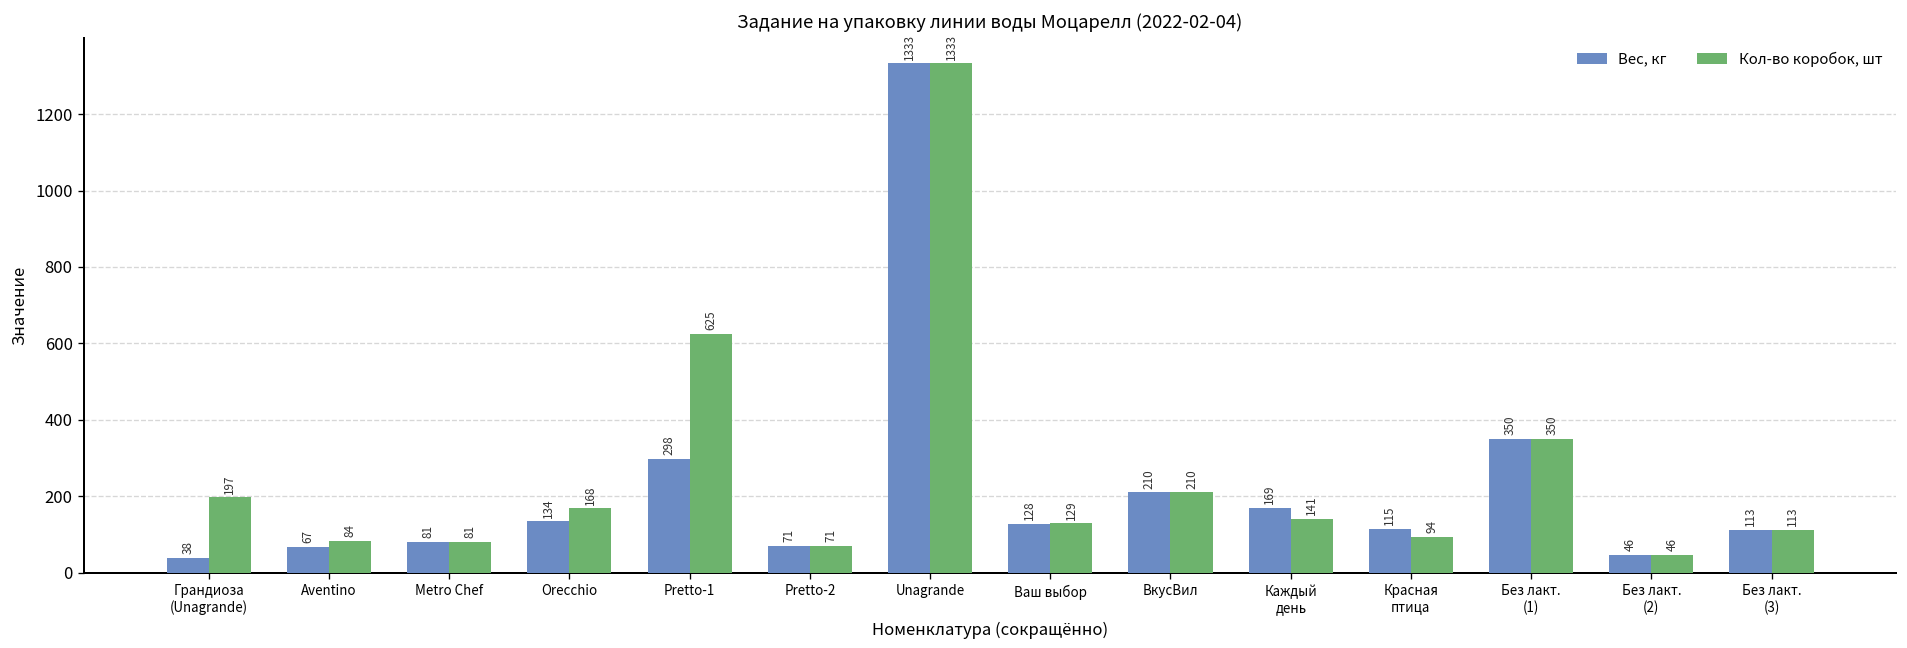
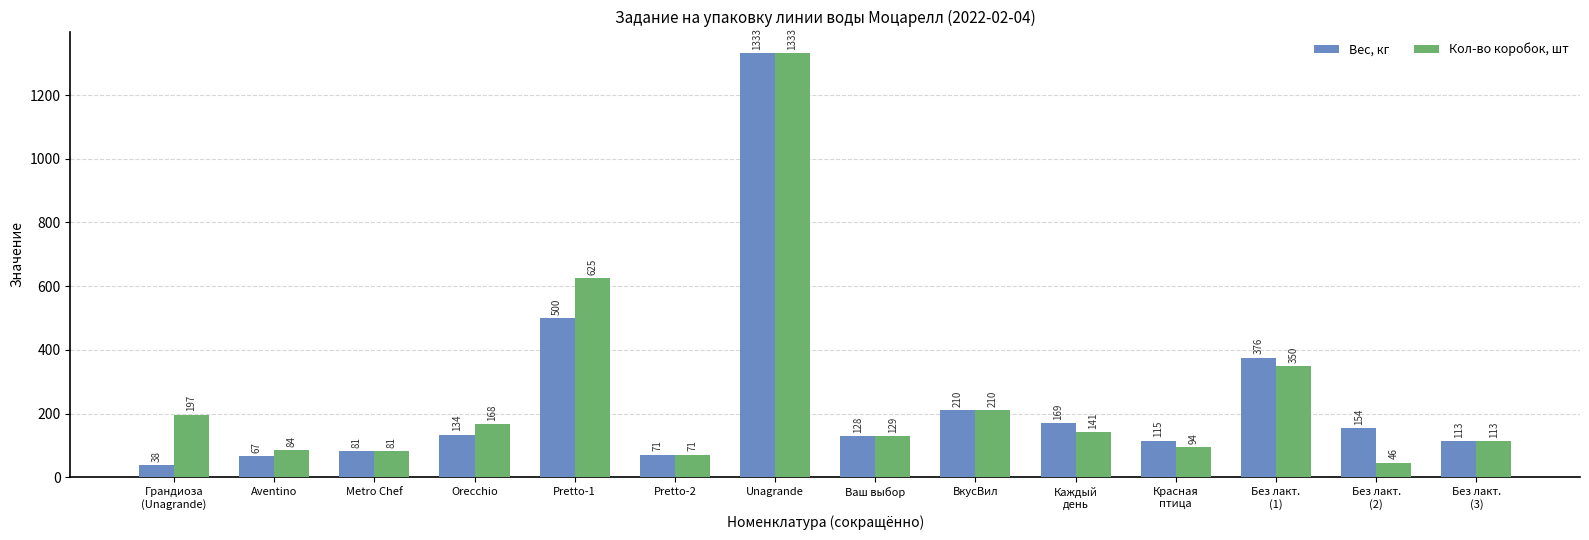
  {
    "Вес, кг": {
      "Грандиоза (Unagrande)": 38,
      "Aventino": 67,
      "Metro Chef": 81,
      "Orecchio": 134,
-     "Pretto-1": 298,
+     "Pretto-1": 500,
      "Pretto-2": 71,
      "Unagrande": 1333,
      "Ваш выбор": 128,
      "ВкусВил": 210,
      "Каждый день": 169,
      "Красная птица": 115,
-     "Без лакт. (1)": 350,
-     "Без лакт. (2)": 46,
+     "Без лакт. (1)": 376,
+     "Без лакт. (2)": 154,
      "Без лакт. (3)": 113
    },
    "Кол-во коробок, шт": {
      "Грандиоза (Unagrande)": 197,
      "Aventino": 84,
      "Metro Chef": 81,
      "Orecchio": 168,
      "Pretto-1": 625,
      "Pretto-2": 71,
      "Unagrande": 1333,
      "Ваш выбор": 129,
      "ВкусВил": 210,
      "Каждый день": 141,
      "Красная птица": 94,
      "Без лакт. (1)": 350,
      "Без лакт. (2)": 46,
      "Без лакт. (3)": 113
    }
  }
